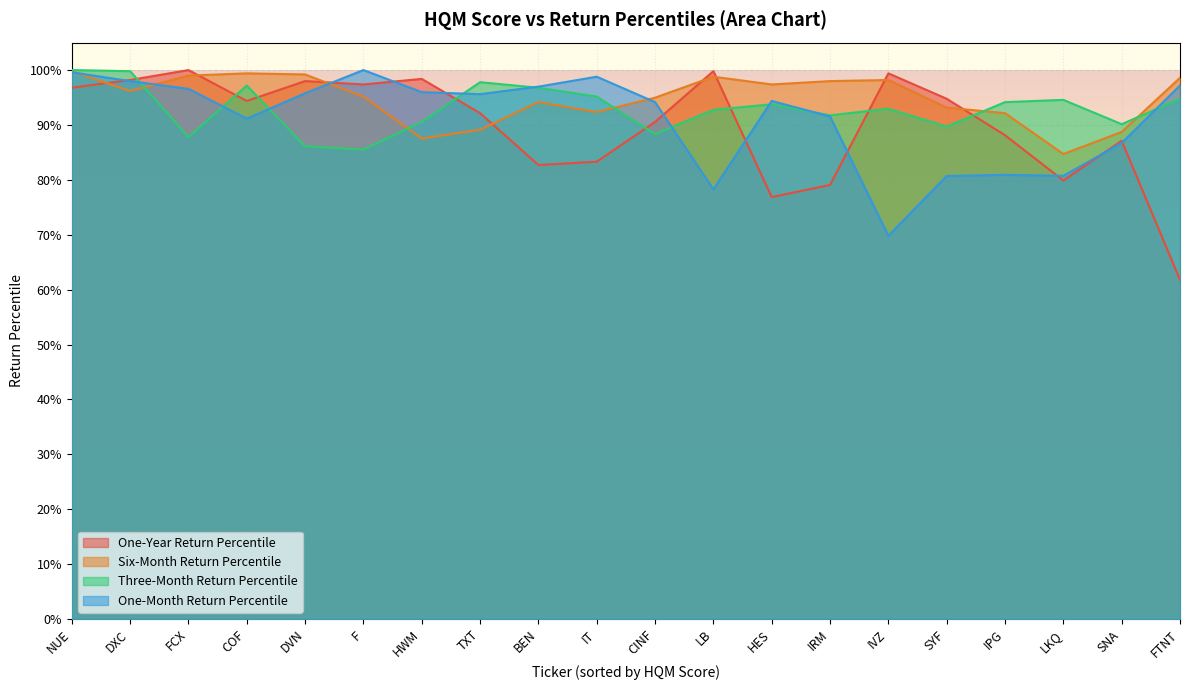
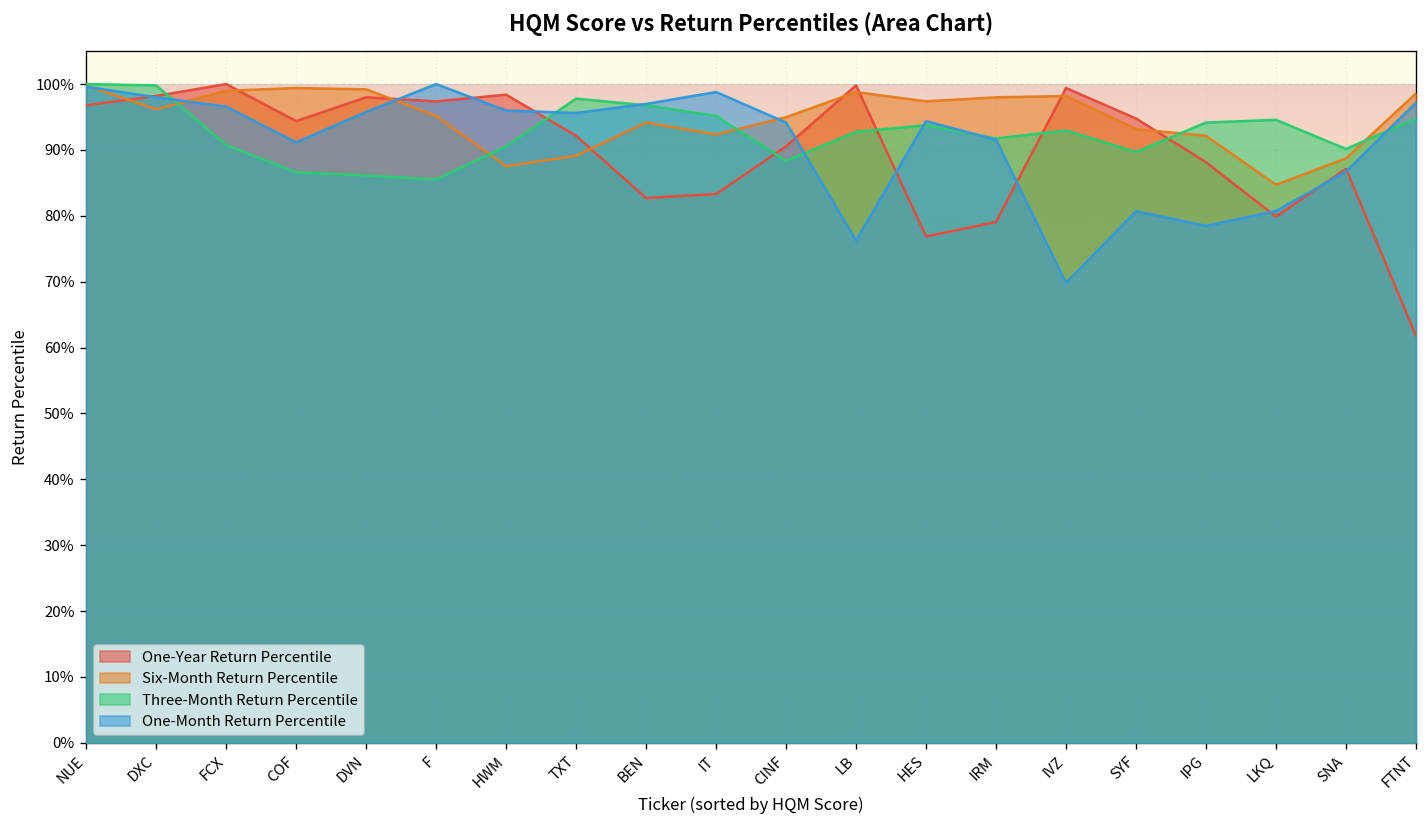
  {
    "Three-Month Return Percentile": {
      "DXC": "100%",
-     "FCX": "88%",
-     "COF": "97%",
+     "FCX": "91%",
+     "COF": "87%",
      "DVN": "86%",
      "F": "86%",
      "HWM": "91%",
      "TXT": "98%",
      "IT": "95%",
      "CINF": "88%",
      "LB": "93%",
      "HES": "94%",
      "IVZ": "93%",
      "SYF": "90%",
      "IPG": "94%",
      "LKQ": "95%",
      "SNA": "90%",
      "FTNT": "95%"
    },
    "One-Month Return Percentile": {
      "FCX": "97%",
      "COF": "91%",
      "DVN": "96%",
      "F": "100%",
      "HWM": "96%",
      "TXT": "96%",
      "IT": "99%",
      "CINF": "94%",
-     "LB": "78%",
+     "LB": "76%",
      "HES": "94%",
      "IVZ": "70%",
      "SYF": "81%",
-     "IPG": "81%",
+     "IPG": "78%",
      "LKQ": "81%",
      "FTNT": "97%"
    }
  }
